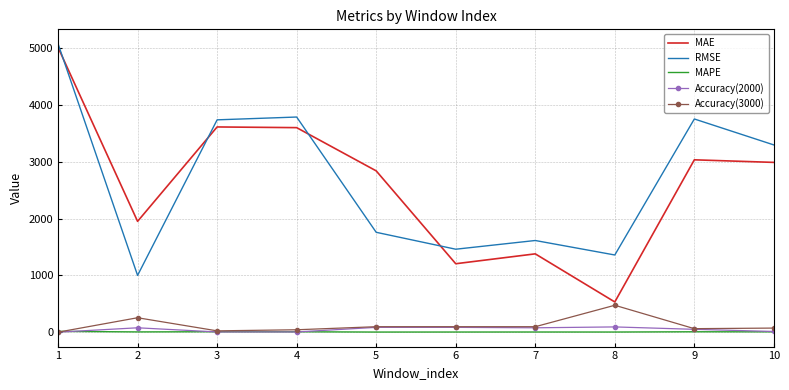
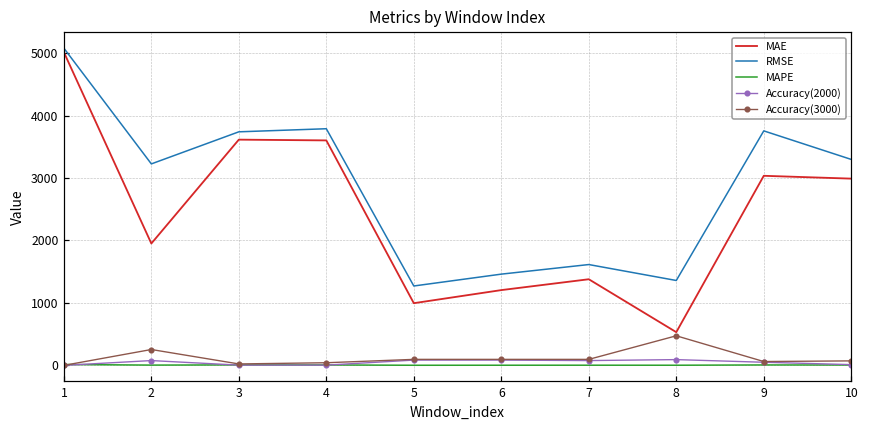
  {
    "MAE": {
      "1": 5000,
      "2": 2000,
      "3": 3600,
      "4": 3600,
-     "5": 2800,
+     "5": 1000,
      "6": 1200,
      "7": 1400,
      "8": 500,
      "9": 3000,
      "10": 3000
    },
    "RMSE": {
      "1": 5100,
-     "2": 1000,
+     "2": 3200,
      "3": 3700,
      "4": 3800,
-     "5": 1800,
+     "5": 1300,
      "6": 1500,
      "7": 1600,
      "8": 1400,
      "9": 3800,
      "10": 3300
    },
    "MAPE": {
      "2": 0,
      "5": 0,
      "6": 0,
      "7": 0,
      "8": 0
    },
    "Accuracy(2000)": {
      "2": 100,
      "8": 100
    },
    "Accuracy(3000)": {
      "2": 300,
      "8": 500,
      "10": 100
    }
  }
